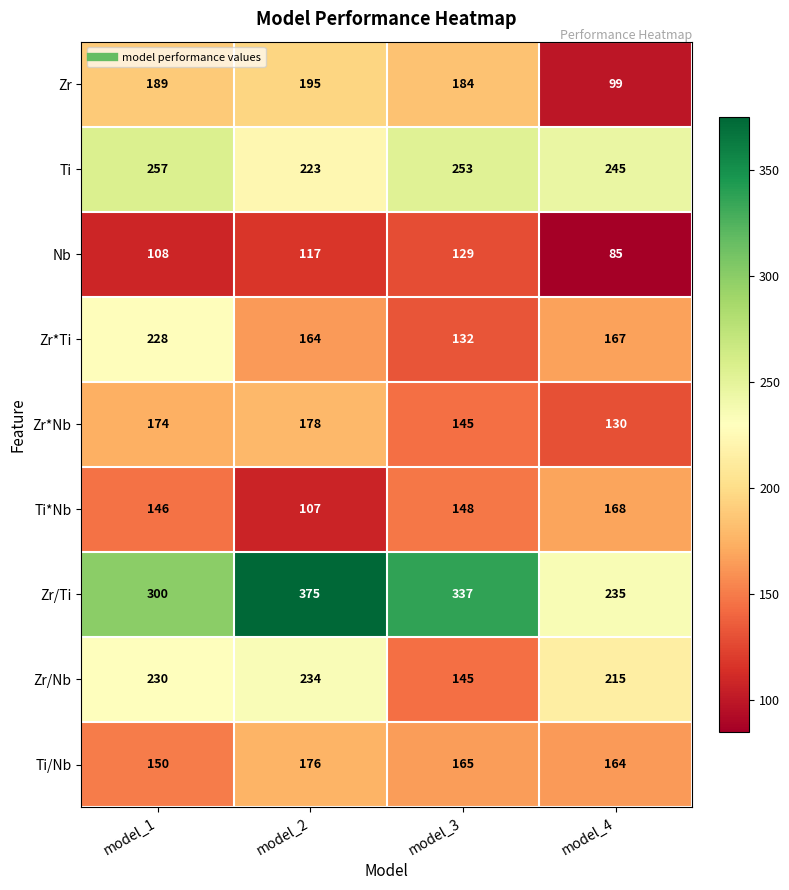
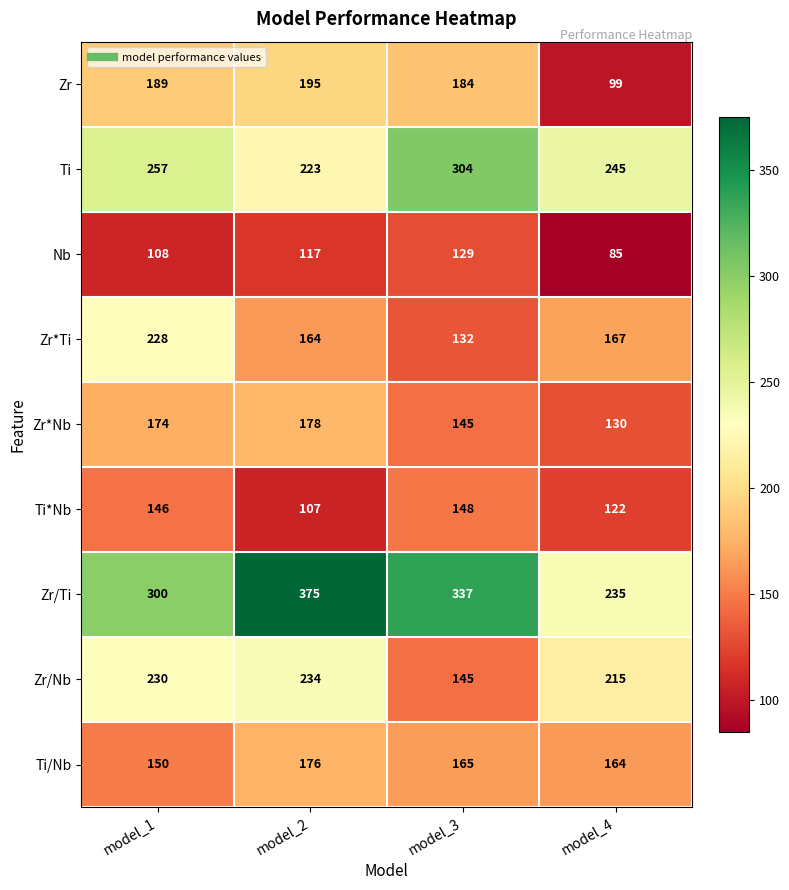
  {
    "Zr": {
      "model_1": 189,
      "model_2": 195,
      "model_3": 184,
      "model_4": 99
    },
    "Ti": {
      "model_1": 257,
      "model_2": 223,
-     "model_3": 253,
+     "model_3": 304,
      "model_4": 245
    },
    "Nb": {
      "model_1": 108,
      "model_2": 117,
      "model_3": 129,
      "model_4": 85
    },
    "Zr*Ti": {
      "model_1": 228,
      "model_2": 164,
      "model_3": 132,
      "model_4": 167
    },
    "Zr*Nb": {
      "model_1": 174,
      "model_2": 178,
      "model_3": 145,
      "model_4": 130
    },
    "Ti*Nb": {
      "model_1": 146,
      "model_2": 107,
      "model_3": 148,
-     "model_4": 168
+     "model_4": 122
    },
    "Zr/Ti": {
      "model_1": 300,
      "model_2": 375,
      "model_3": 337,
      "model_4": 235
    },
    "Zr/Nb": {
      "model_1": 230,
      "model_2": 234,
      "model_3": 145,
      "model_4": 215
    },
    "Ti/Nb": {
      "model_1": 150,
      "model_2": 176,
      "model_3": 165,
      "model_4": 164
    }
  }
